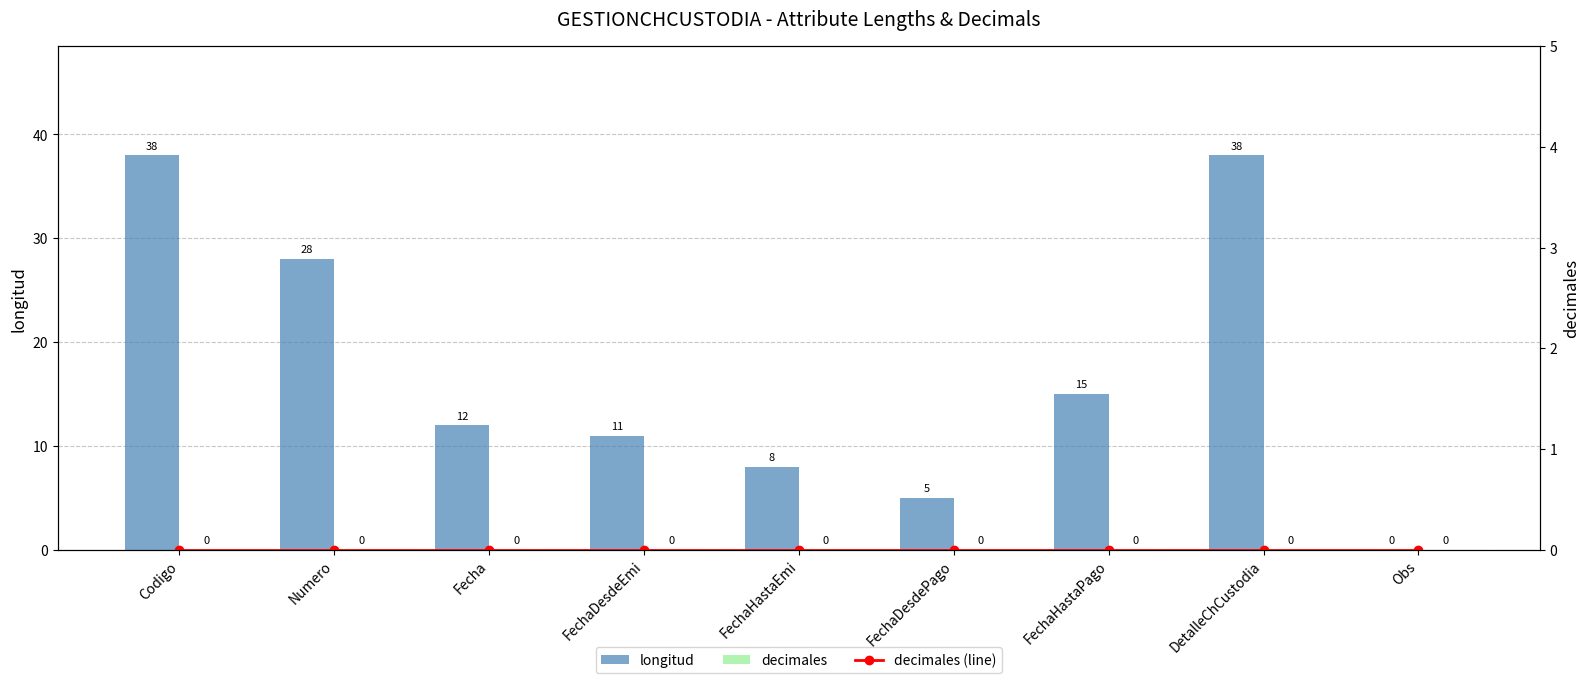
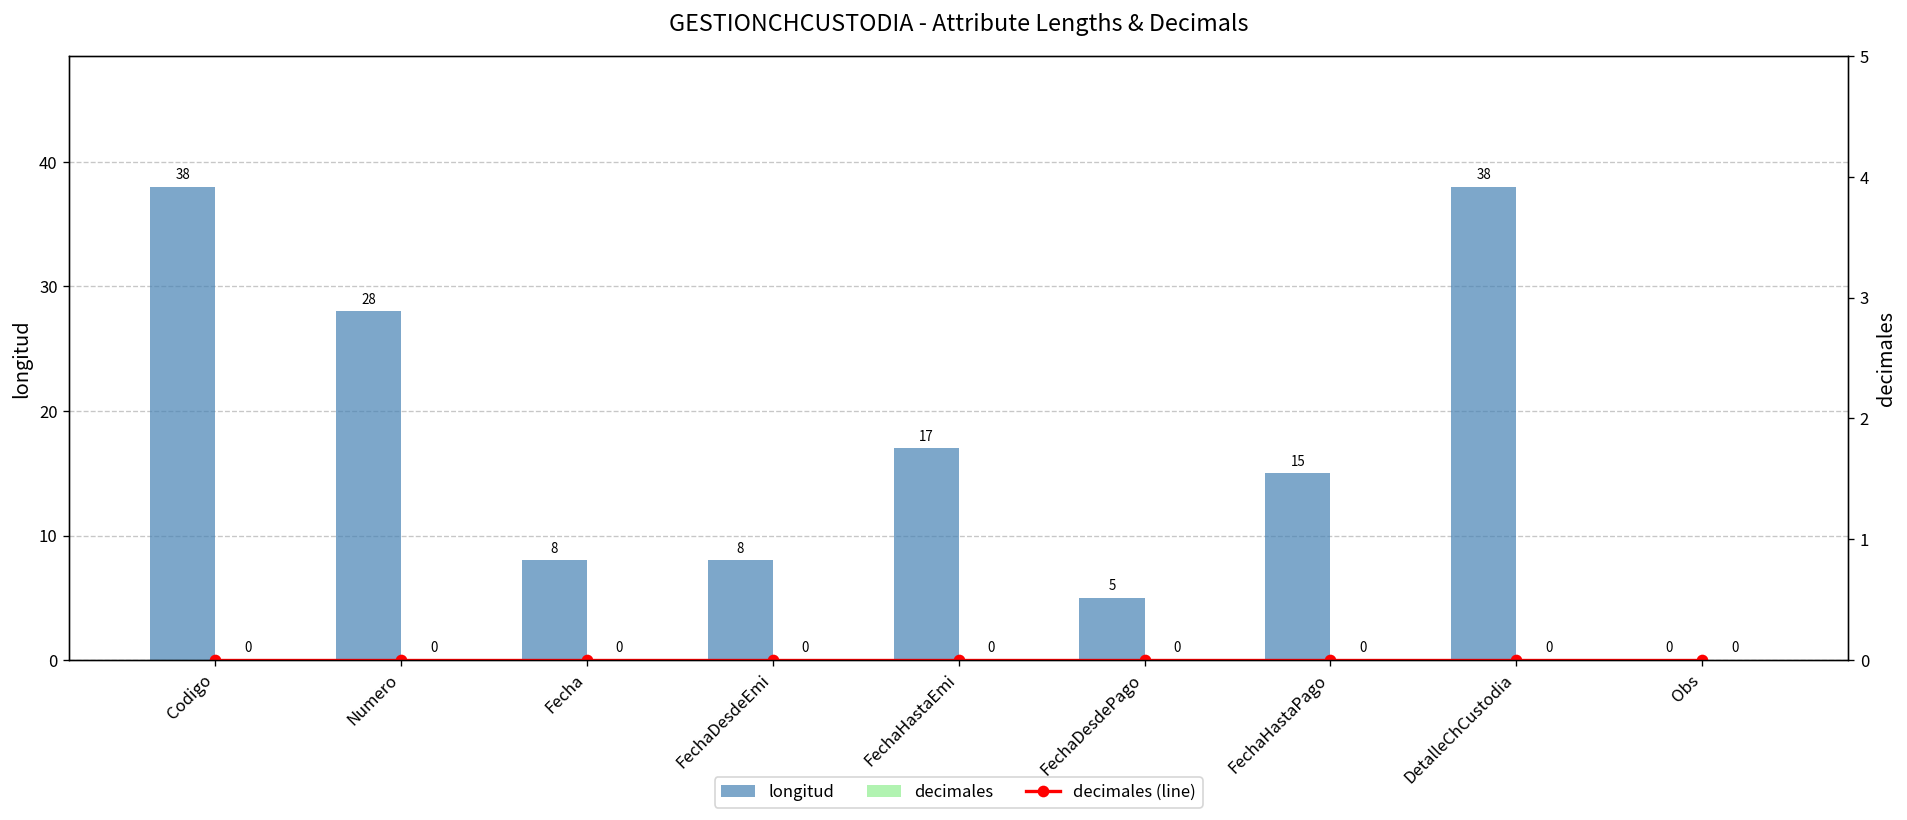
  {
    "longitud": {
      "Codigo": 38,
      "Numero": 28,
-     "Fecha": 12,
-     "FechaDesdeEmi": 11,
-     "FechaHastaEmi": 8,
+     "Fecha": 8,
+     "FechaDesdeEmi": 8,
+     "FechaHastaEmi": 17,
      "FechaDesdePago": 5,
      "FechaHastaPago": 15,
      "DetalleChCustodia": 38,
      "Obs": 0
    },
    "decimales": {
      "Codigo": 0,
      "Numero": 0,
      "Fecha": 0,
      "FechaDesdeEmi": 0,
      "FechaHastaEmi": 0,
      "FechaDesdePago": 0,
      "FechaHastaPago": 0,
      "DetalleChCustodia": 0,
      "Obs": 0
    }
  }
